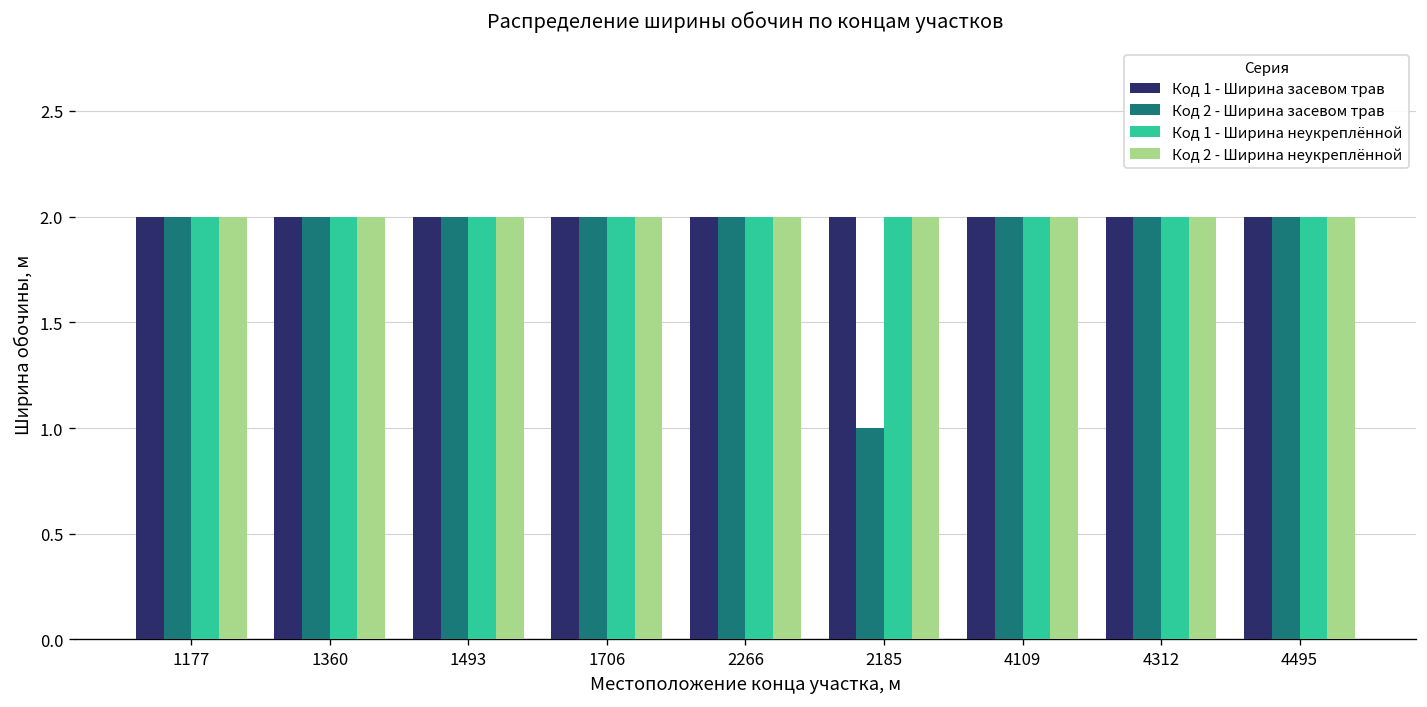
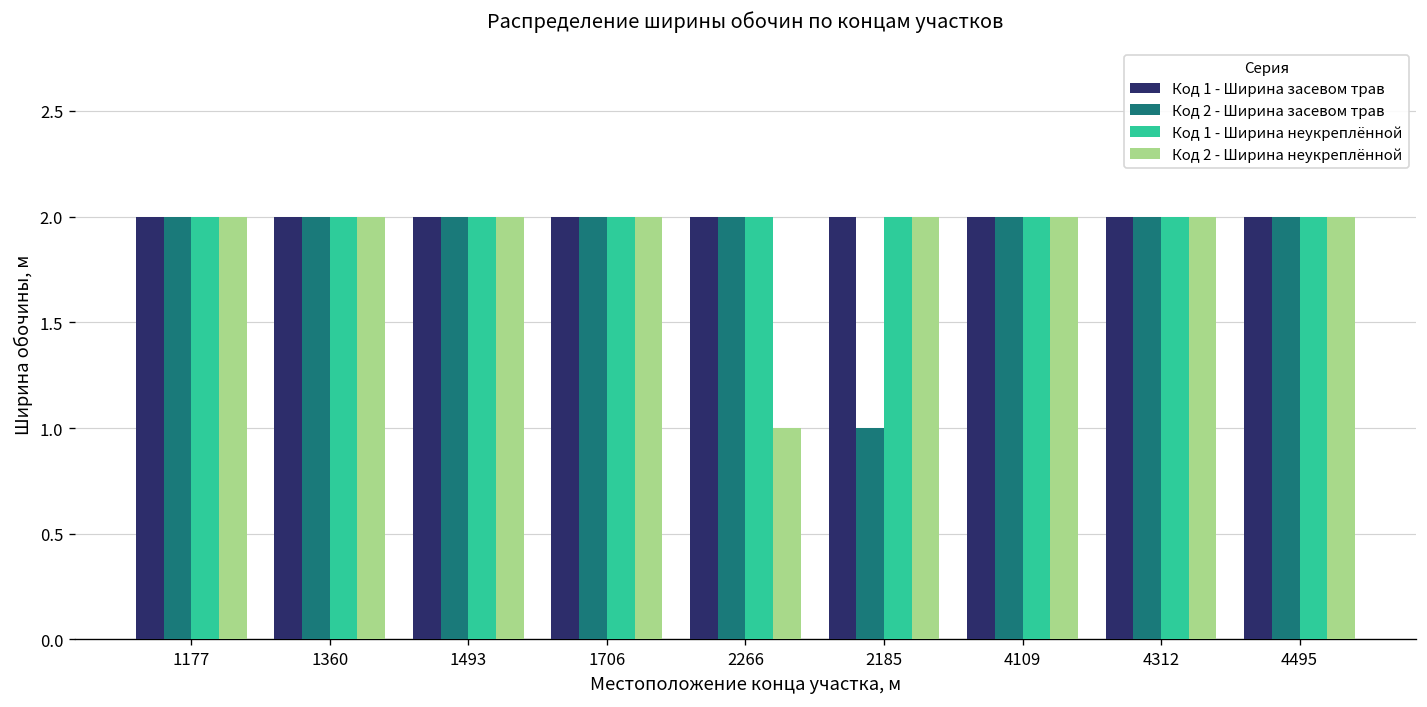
  {
    "Код 1 - Ширина засевом трав": {
      "1177": 2,
      "1360": 2,
      "1493": 2,
      "1706": 2,
      "2266": 2,
      "2185": 2,
      "4109": 2,
      "4312": 2,
      "4495": 2
    },
    "Код 2 - Ширина засевом трав": {
      "1177": 2,
      "1360": 2,
      "1493": 2,
      "1706": 2,
      "2266": 2,
      "2185": 1,
      "4109": 2,
      "4312": 2,
      "4495": 2
    },
    "Код 1 - Ширина неукреплённой": {
      "1177": 2,
      "1360": 2,
      "1493": 2,
      "1706": 2,
      "2266": 2,
      "2185": 2,
      "4109": 2,
      "4312": 2,
      "4495": 2
    },
    "Код 2 - Ширина неукреплённой": {
      "1177": 2,
      "1360": 2,
      "1493": 2,
      "1706": 2,
-     "2266": 2,
+     "2266": 1,
      "2185": 2,
      "4109": 2,
      "4312": 2,
      "4495": 2
    }
  }
